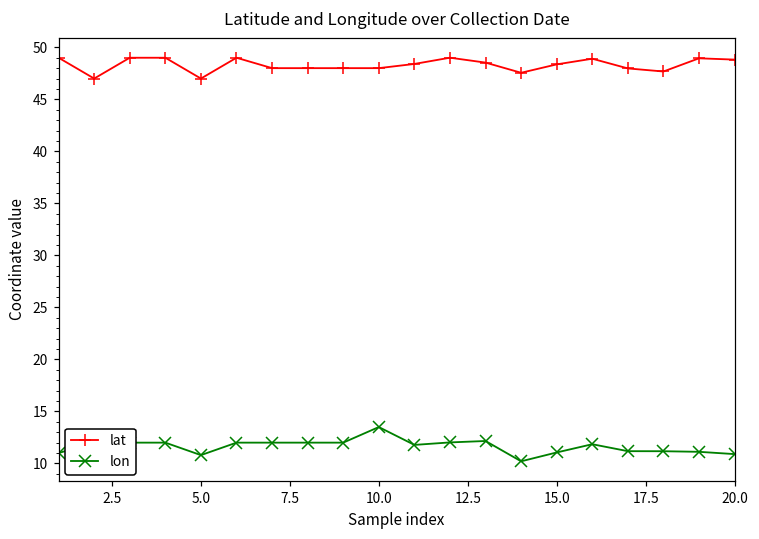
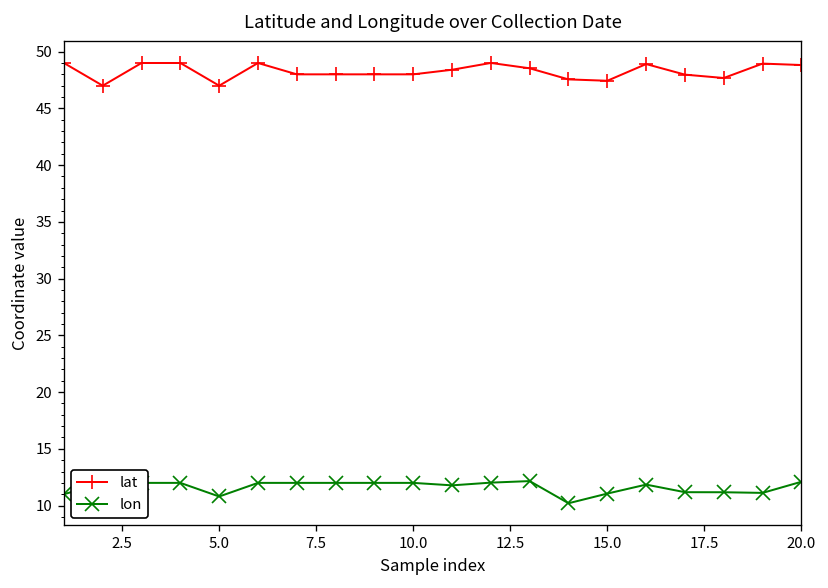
  {
    "lat": {
      "5.0": 47,
      "10.0": 48,
-     "15.0": 48,
+     "15.0": 47,
      "20.0": 49
    },
    "lon": {
      "5.0": 11,
-     "10.0": 14,
+     "10.0": 12,
      "15.0": 11,
-     "20.0": 11
+     "20.0": 12
    }
  }
